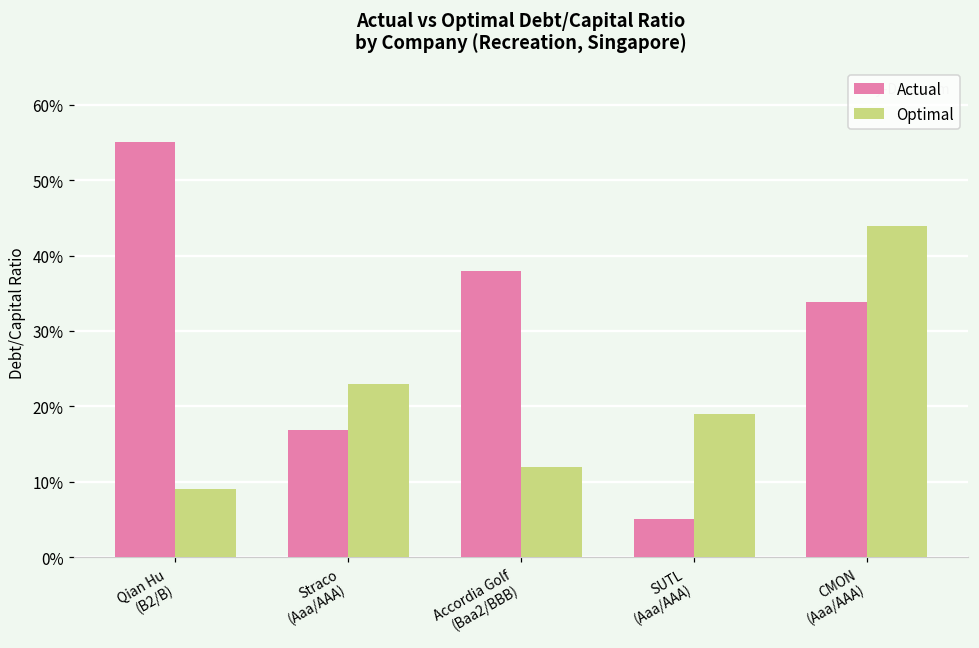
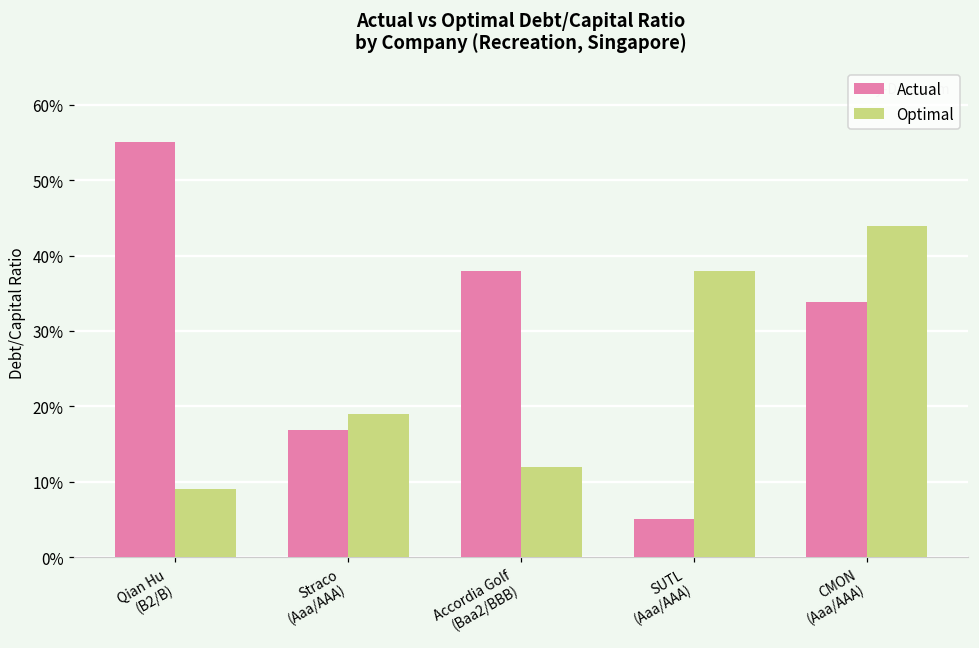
  {
    "Actual": {
      "Qian Hu (B2/B)": "55%",
      "Straco (Aaa/AAA)": "17%",
      "Accordia Golf (Baa2/BBB)": "38%",
      "SUTL (Aaa/AAA)": "5%",
      "CMON (Aaa/AAA)": "34%"
    },
    "Optimal": {
      "Qian Hu (B2/B)": "9%",
-     "Straco (Aaa/AAA)": "23%",
+     "Straco (Aaa/AAA)": "19%",
      "Accordia Golf (Baa2/BBB)": "12%",
-     "SUTL (Aaa/AAA)": "19%",
+     "SUTL (Aaa/AAA)": "38%",
      "CMON (Aaa/AAA)": "44%"
    }
  }
